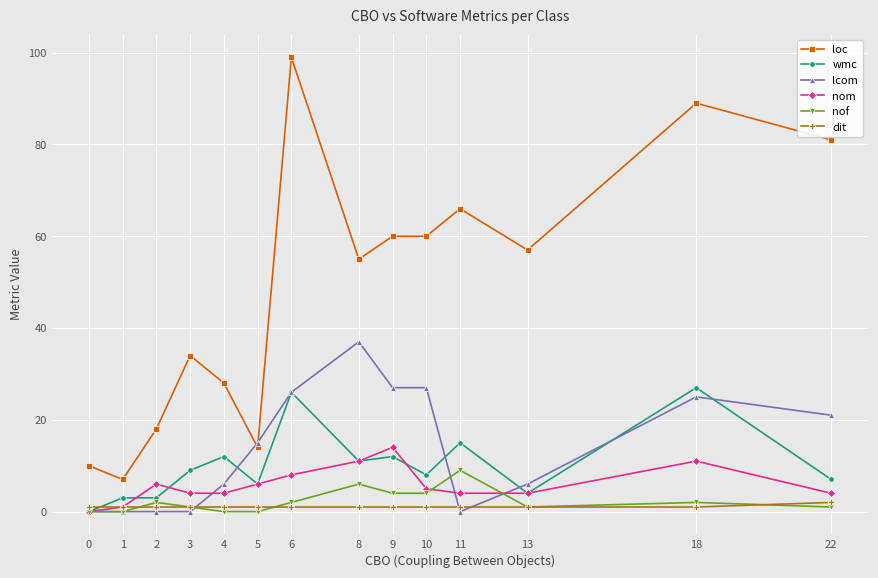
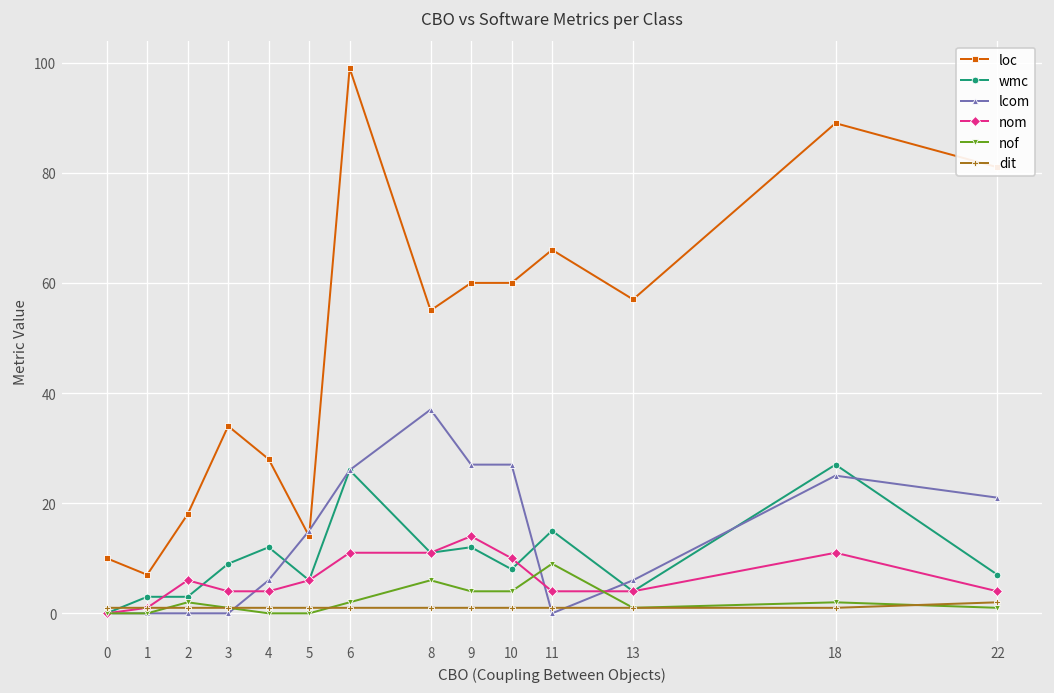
  {
    "loc": {
      "0": 10,
      "1": 7,
      "2": 18,
      "3": 34,
      "4": 28,
      "5": 14,
      "6": 99,
      "8": 55,
      "9": 60,
      "10": 60,
      "11": 66,
      "13": 57,
      "18": 89,
      "22": 81
    },
    "wmc": {
      "1": 3,
      "2": 3,
      "3": 9,
      "4": 12,
      "9": 12,
      "10": 8,
      "11": 15,
      "18": 27,
      "22": 7
    },
    "lcom": {
      "2": 0,
      "3": 0,
      "4": 6,
      "5": 15,
      "8": 37,
      "9": 27,
      "10": 27,
      "11": 0,
      "13": 6,
      "18": 25,
      "22": 21
    },
    "nom": {
      "2": 6,
      "3": 4,
      "4": 4,
-     "6": 8,
+     "6": 11,
      "9": 14,
-     "10": 5,
+     "10": 10,
      "11": 4,
      "18": 11,
      "22": 4
    },
    "nof": {
      "2": 2,
      "4": 0,
      "5": 0,
      "6": 2,
      "8": 6,
      "9": 4,
      "10": 4,
      "11": 9,
      "18": 2,
      "22": 1
    },
    "dit": {
      "0": 1,
      "2": 1,
      "4": 1,
      "5": 1,
      "6": 1,
      "8": 1,
      "9": 1,
      "10": 1,
      "11": 1,
      "18": 1,
      "22": 2
    }
  }
